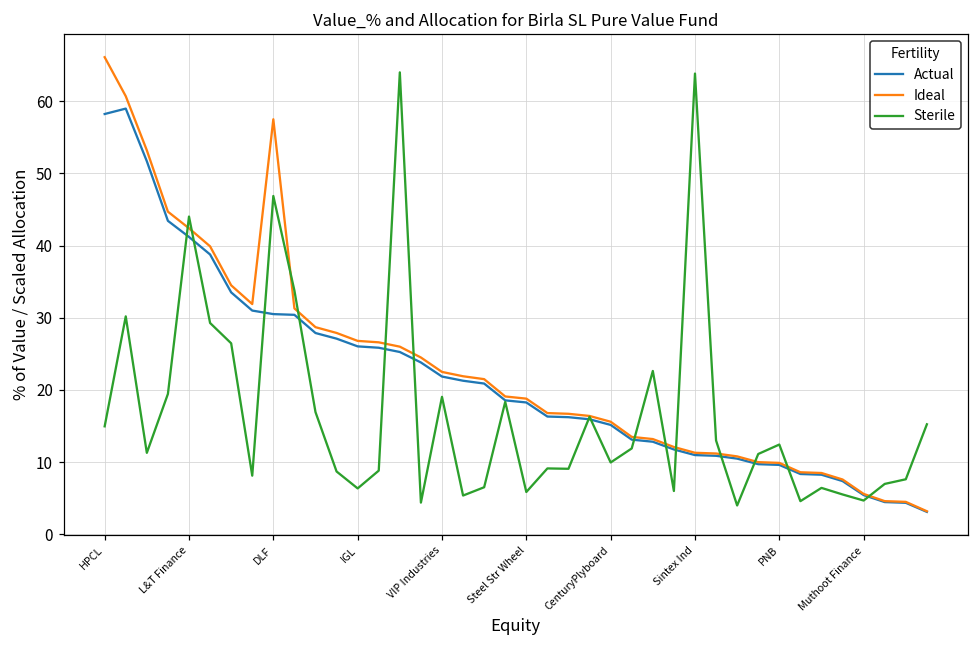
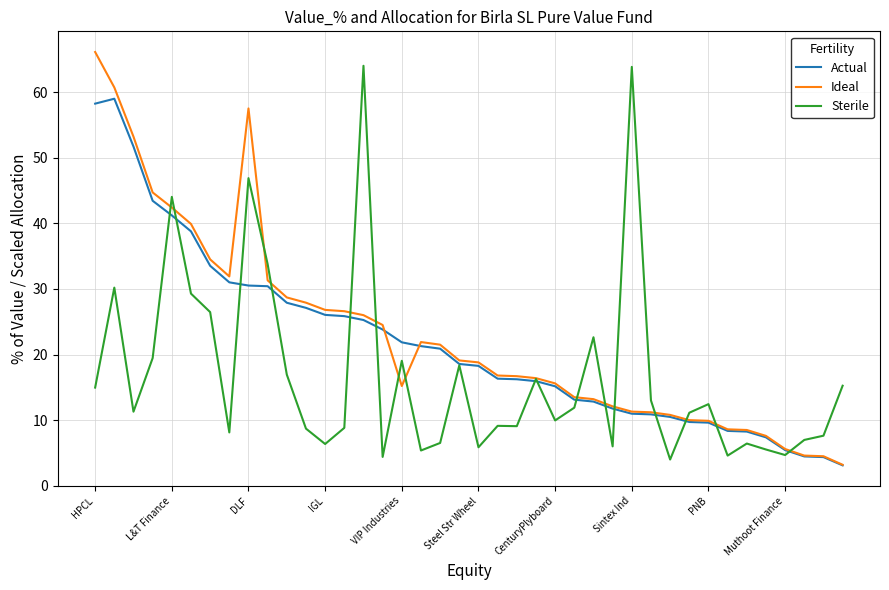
  {
    "Actual": {
      "HPCL": 58,
      "L&T Finance": 41,
      "DLF": 31,
      "IGL": 26,
      "VIP Industries": 22,
      "Steel Str Wheel": 18,
      "CenturyPlyboard": 15
    },
    "Ideal": {
      "HPCL": 66,
      "L&T Finance": 42,
      "DLF": 58,
      "IGL": 27,
-     "VIP Industries": 23,
+     "VIP Industries": 15,
      "Steel Str Wheel": 19,
      "CenturyPlyboard": 16
    },
    "Sterile": {
      "HPCL": 15,
      "L&T Finance": 44,
      "DLF": 47,
      "IGL": 6,
      "VIP Industries": 19,
      "Steel Str Wheel": 6,
      "CenturyPlyboard": 10,
      "Sintex Ind": 64,
      "PNB": 12,
      "Muthoot Finance": 5
    }
  }
